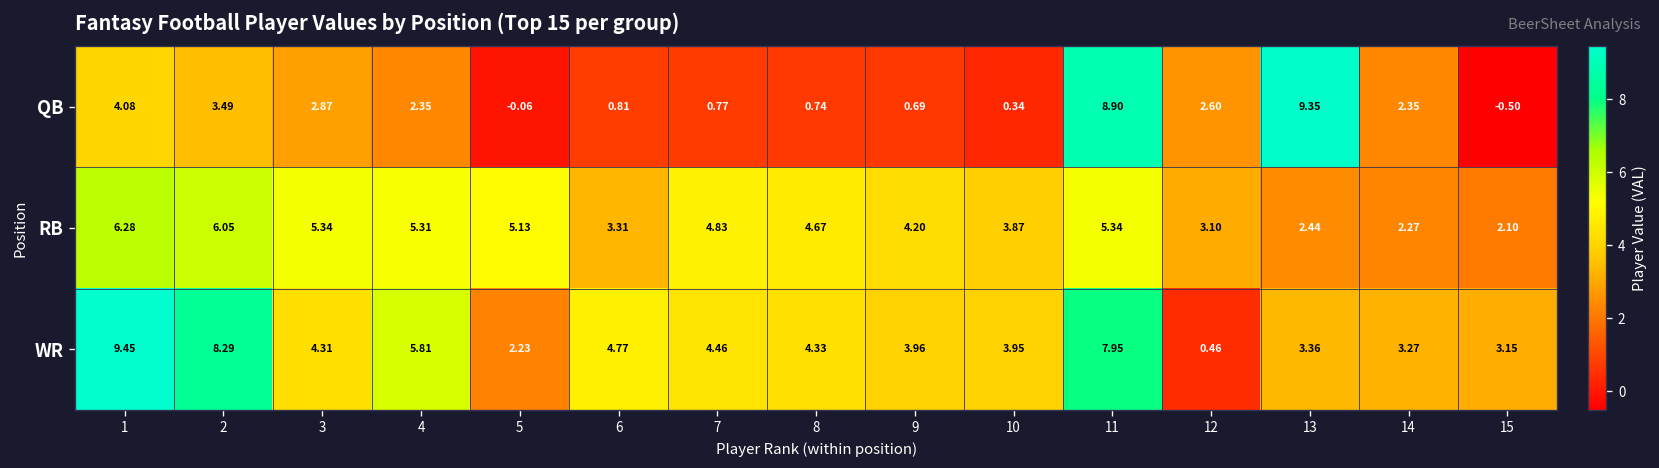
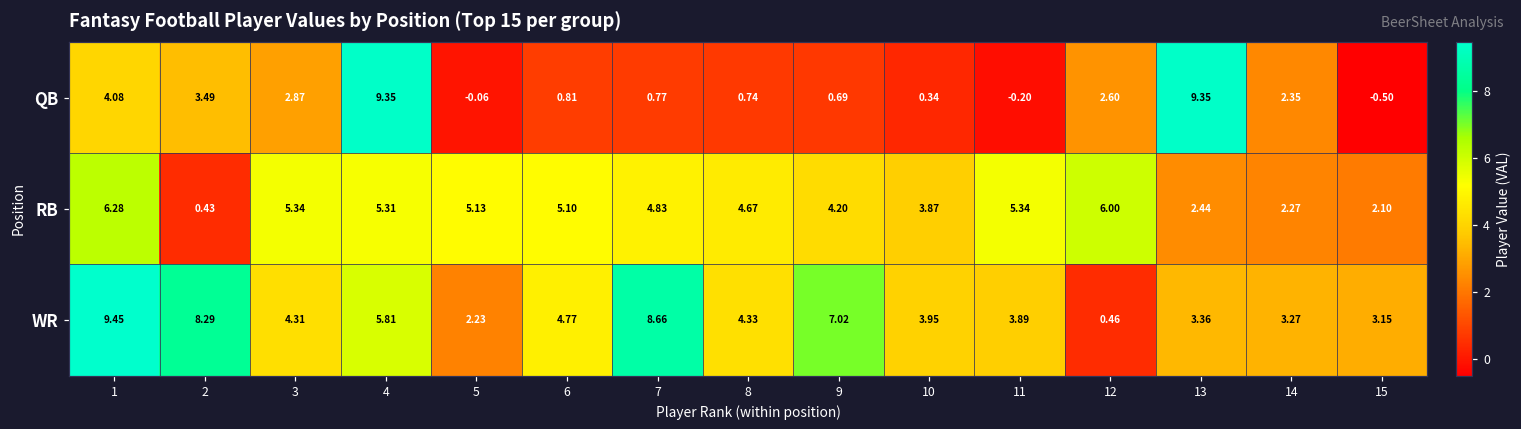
  {
    "QB": {
      "1": 4.08,
      "2": 3.49,
      "3": 2.87,
-     "4": 2.35,
+     "4": 9.35,
      "5": -0.06,
      "6": 0.81,
      "7": 0.77,
      "8": 0.74,
      "9": 0.69,
      "10": 0.34,
-     "11": 8.90,
+     "11": -0.20,
      "12": 2.60,
      "13": 9.35,
      "14": 2.35,
      "15": -0.50
    },
    "RB": {
      "1": 6.28,
-     "2": 6.05,
+     "2": 0.43,
      "3": 5.34,
      "4": 5.31,
      "5": 5.13,
-     "6": 3.31,
+     "6": 5.10,
      "7": 4.83,
      "8": 4.67,
      "9": 4.20,
      "10": 3.87,
      "11": 5.34,
-     "12": 3.10,
+     "12": 6.00,
      "13": 2.44,
      "14": 2.27,
      "15": 2.10
    },
    "WR": {
      "1": 9.45,
      "2": 8.29,
      "3": 4.31,
      "4": 5.81,
      "5": 2.23,
      "6": 4.77,
-     "7": 4.46,
+     "7": 8.66,
      "8": 4.33,
-     "9": 3.96,
+     "9": 7.02,
      "10": 3.95,
-     "11": 7.95,
+     "11": 3.89,
      "12": 0.46,
      "13": 3.36,
      "14": 3.27,
      "15": 3.15
    }
  }
